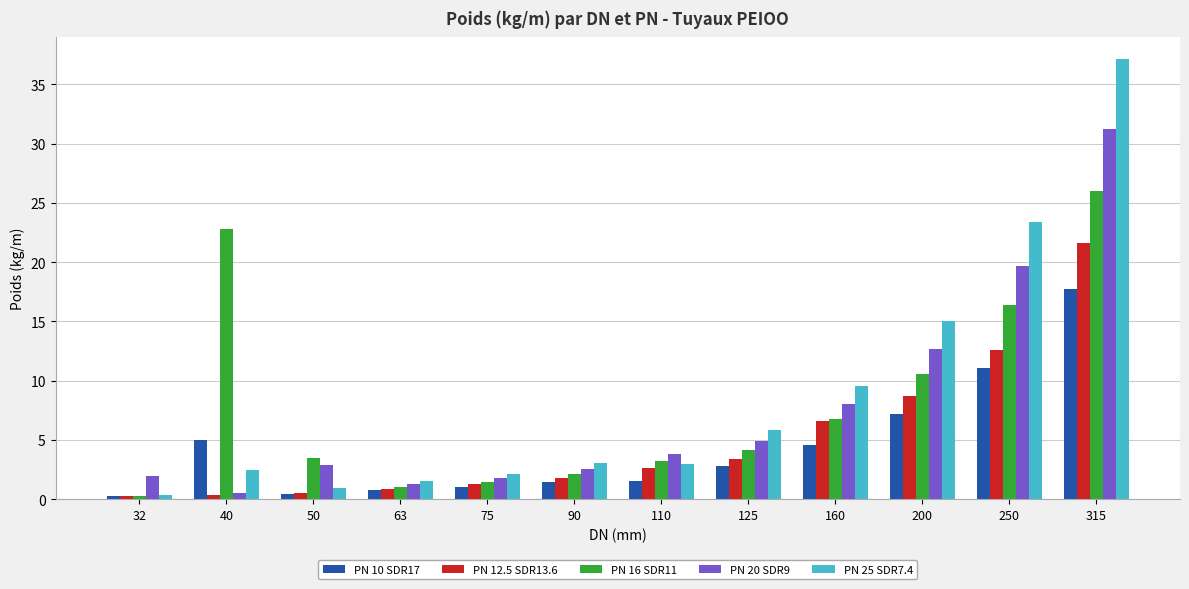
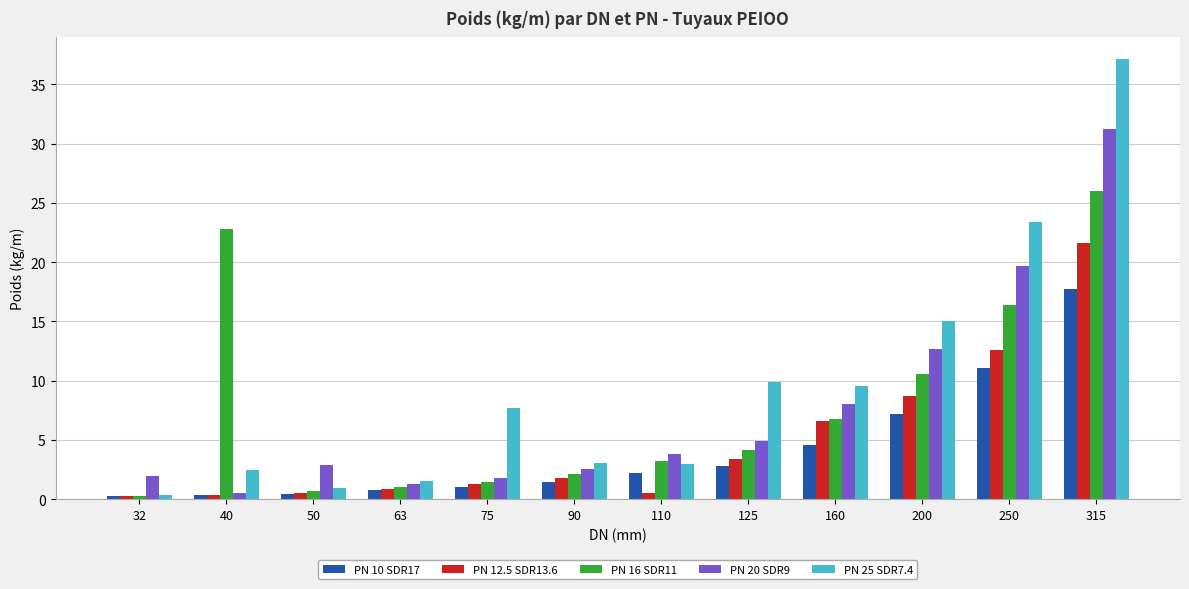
  {
    "PN 10 SDR17": {
      "32": 0.3,
-     "40": 5.0,
+     "40": 0.4,
      "50": 0.5,
      "63": 0.7,
      "75": 1.0,
      "90": 1.5,
-     "110": 1.5,
+     "110": 2.2,
      "125": 2.8,
      "160": 4.6,
      "200": 7.2,
      "250": 11.1,
      "315": 17.7
    },
    "PN 12.5 SDR13.6": {
      "32": 0.3,
      "40": 0.4,
      "50": 0.6,
      "63": 0.9,
      "75": 1.3,
      "90": 1.8,
-     "110": 2.7,
+     "110": 0.5,
      "125": 3.4,
      "160": 6.6,
      "200": 8.7,
      "250": 12.6,
      "315": 21.6
    },
    "PN 16 SDR11": {
      "32": 0.3,
      "40": 22.8,
-     "50": 3.4,
+     "50": 0.7,
      "63": 1.1,
      "75": 1.5,
      "90": 2.2,
      "110": 3.2,
      "125": 4.1,
      "160": 6.8,
      "200": 10.6,
      "250": 16.4,
      "315": 26.0
    },
    "PN 20 SDR9": {
      "32": 1.9,
      "40": 0.5,
      "50": 2.9,
      "63": 1.3,
      "75": 1.8,
      "90": 2.6,
      "110": 3.8,
      "125": 4.9,
      "160": 8.1,
      "200": 12.7,
      "250": 19.7,
      "315": 31.2
    },
    "PN 25 SDR7.4": {
      "32": 0.4,
      "40": 2.4,
      "50": 1.0,
      "63": 1.5,
-     "75": 2.1,
+     "75": 7.7,
      "90": 3.0,
      "110": 3.0,
-     "125": 5.8,
+     "125": 9.9,
      "160": 9.6,
      "200": 15.0,
      "250": 23.4,
      "315": 37.1
    }
  }
